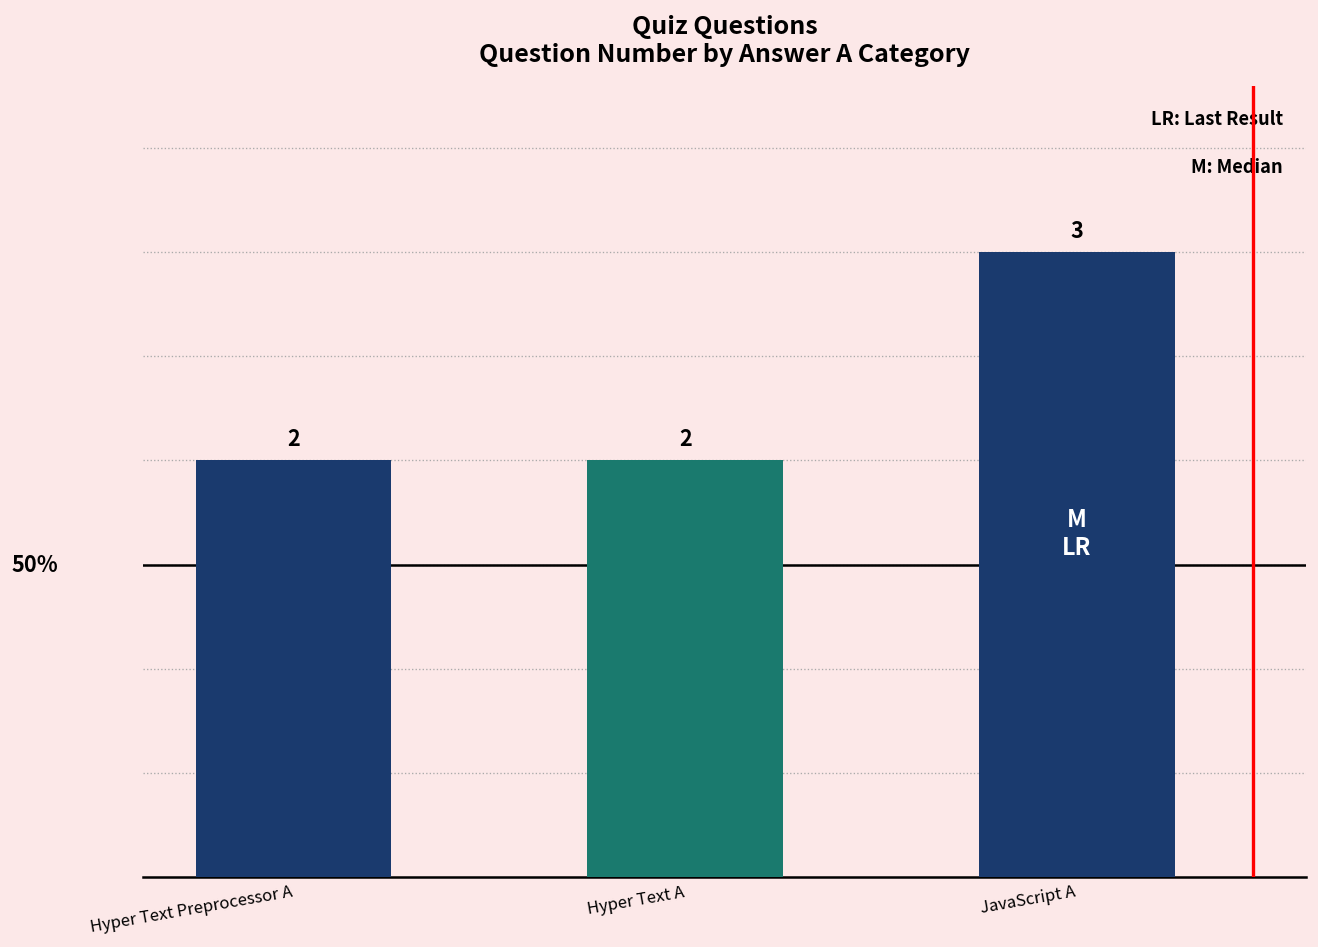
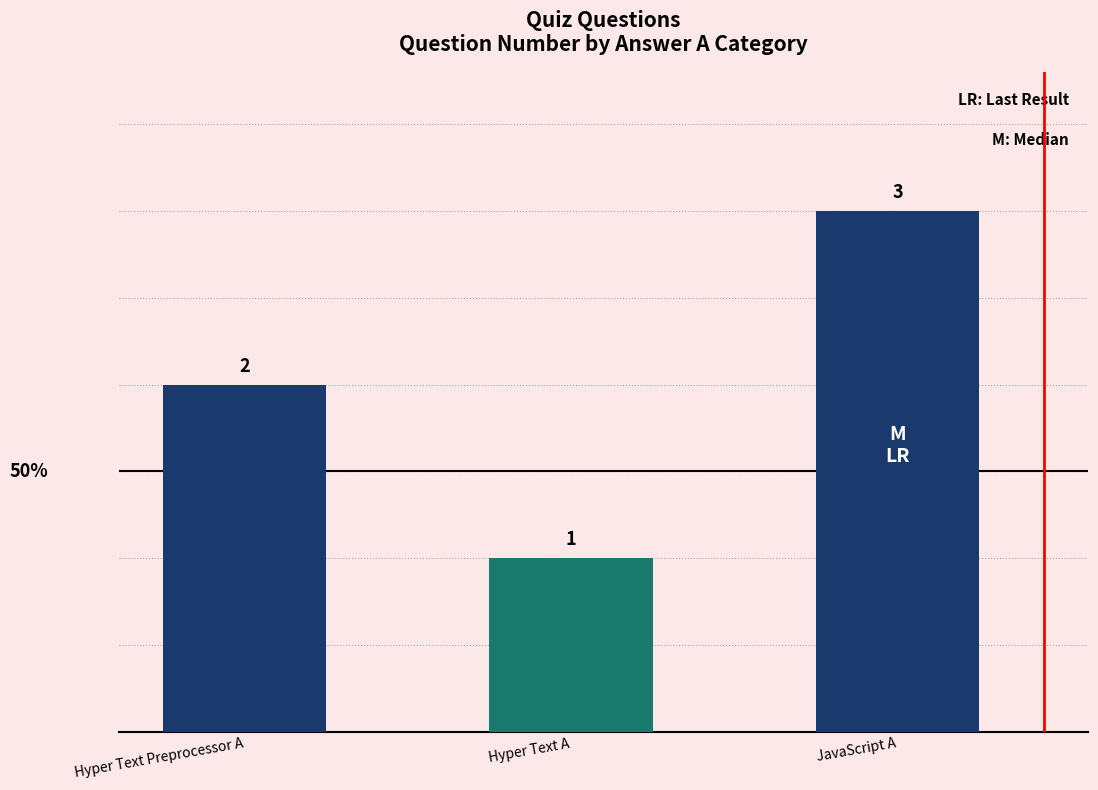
  {
    "Hyper Text Preprocessor A": 2,
-   "Hyper Text A": 2,
+   "Hyper Text A": 1,
    "JavaScript A": 3
  }
